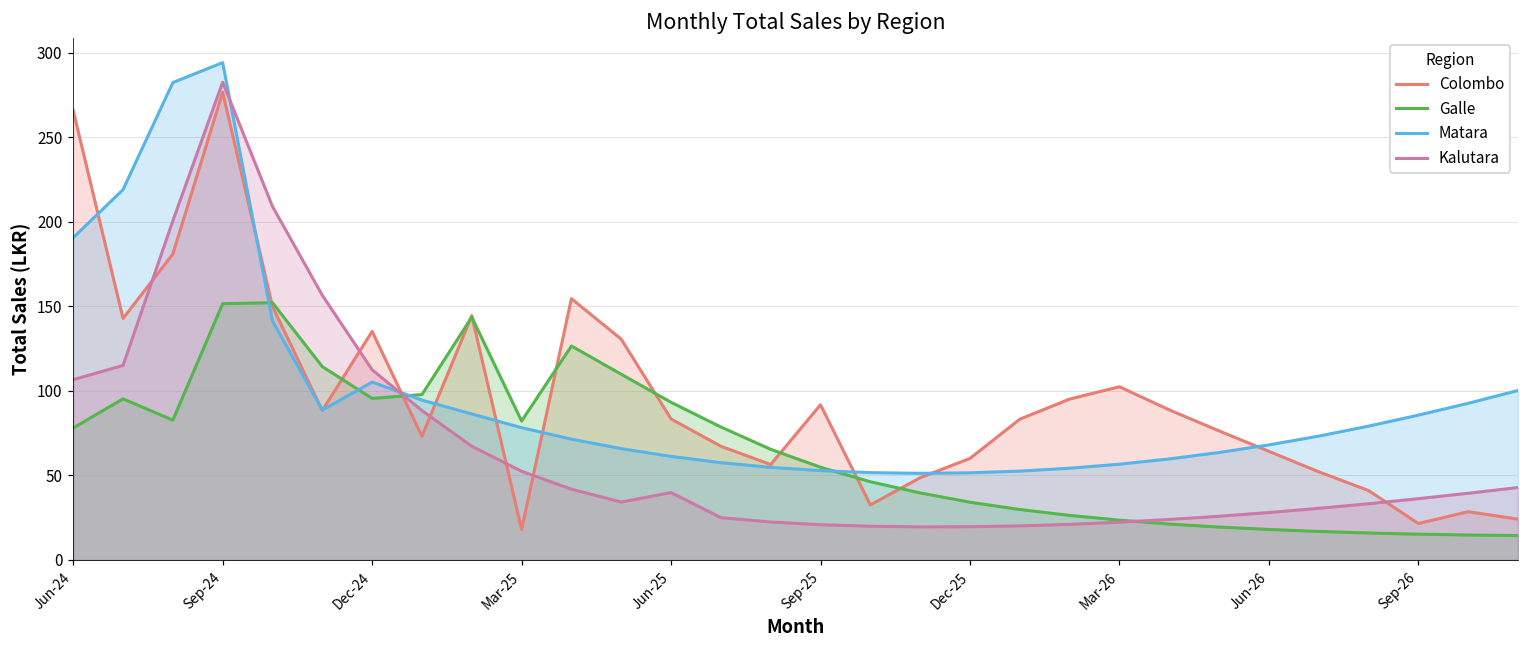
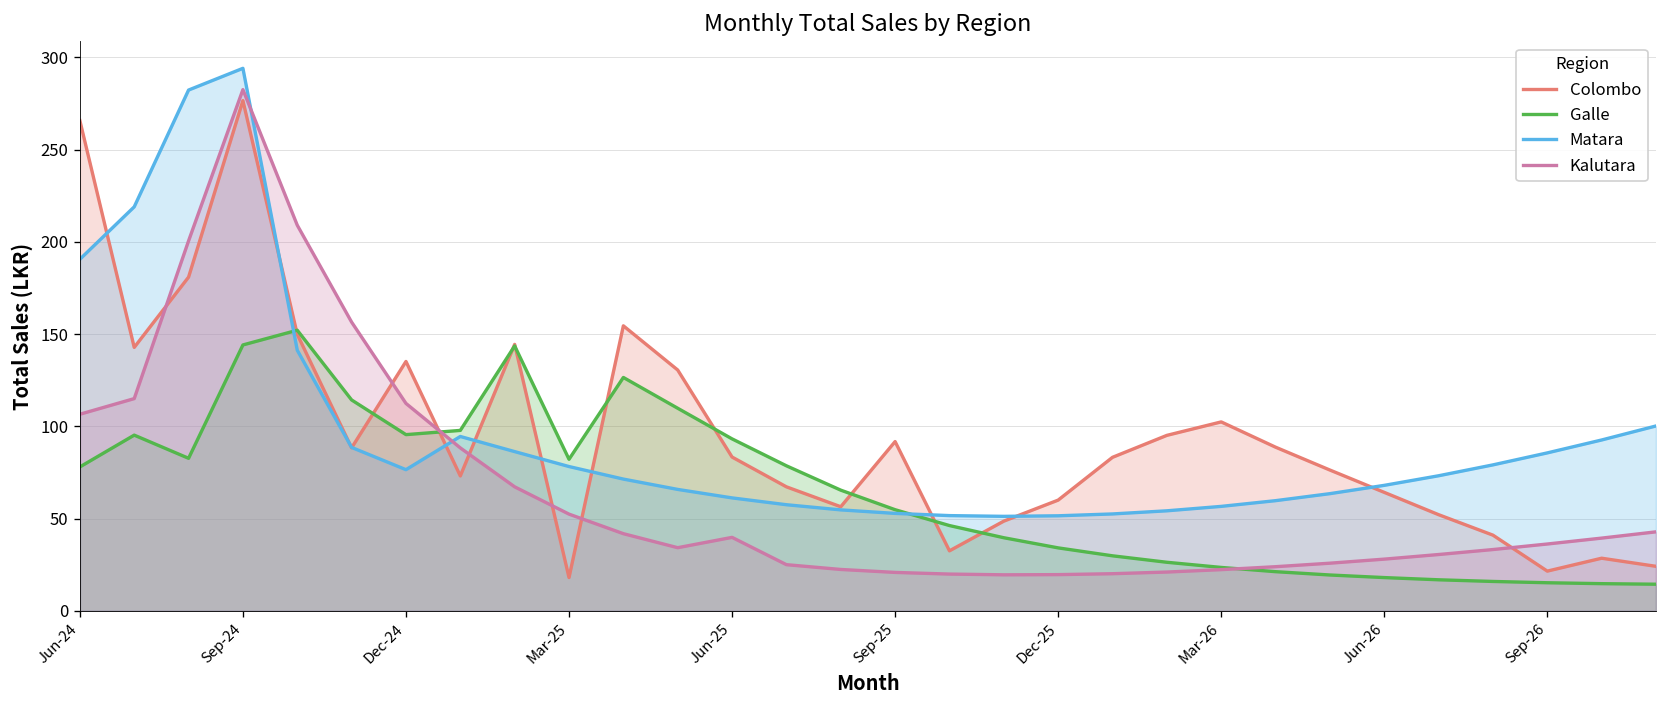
  {
    "Colombo": {
      "Jun-24": 266,
      "Sep-24": 277,
      "Dec-24": 135,
      "Mar-25": 18,
      "Jun-25": 83,
      "Sep-25": 92,
      "Dec-25": 60,
      "Mar-26": 102,
      "Jun-26": 64,
      "Sep-26": 22
    },
    "Galle": {
      "Jun-24": 78,
-     "Sep-24": 152,
+     "Sep-24": 144,
      "Dec-24": 96,
      "Mar-25": 82,
      "Jun-25": 93,
      "Sep-25": 55,
      "Dec-25": 34,
      "Jun-26": 18,
      "Sep-26": 15
    },
    "Matara": {
      "Jun-24": 191,
      "Sep-24": 294,
-     "Dec-24": 105,
+     "Dec-24": 77,
      "Mar-25": 78,
      "Jun-25": 61,
      "Sep-25": 53,
      "Dec-25": 52,
      "Mar-26": 57,
      "Jun-26": 68,
      "Sep-26": 86
    },
    "Kalutara": {
      "Jun-24": 107,
      "Sep-24": 283,
      "Dec-24": 112,
      "Mar-25": 52,
      "Jun-25": 40,
      "Sep-25": 21,
      "Dec-25": 20,
      "Jun-26": 28,
      "Sep-26": 36
    }
  }
